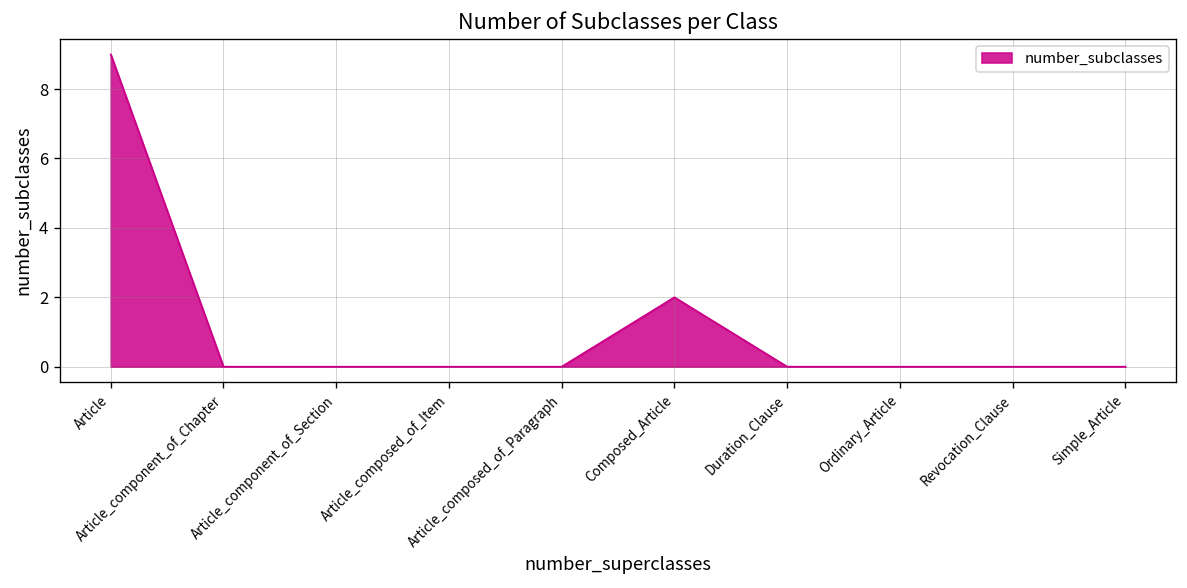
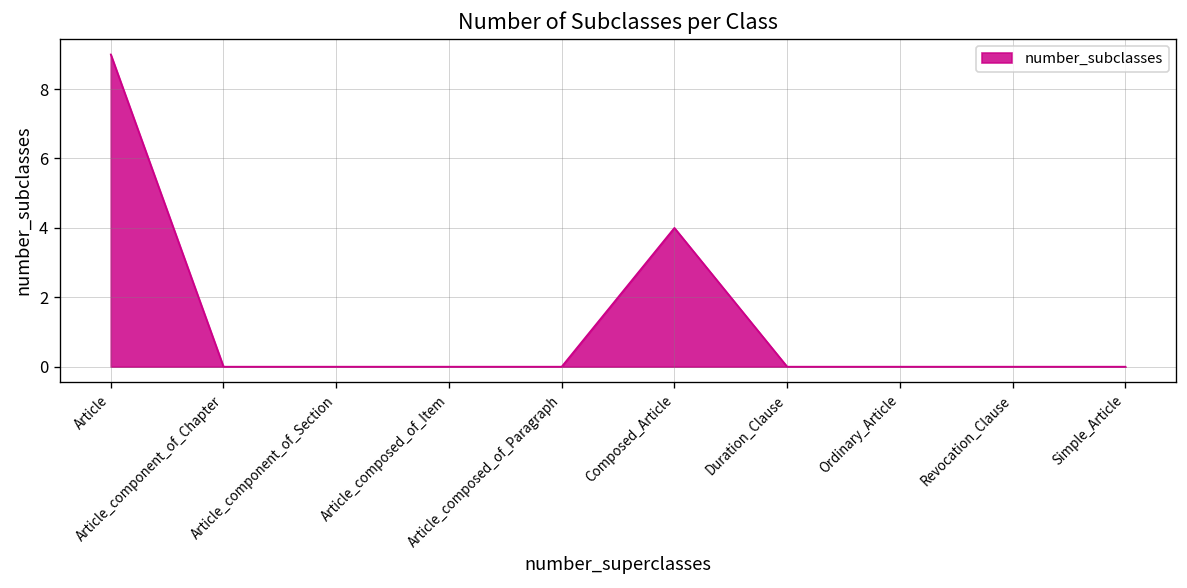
  {
    "Article": 9,
    "Article_component_of_Chapter": 0,
    "Article_component_of_Section": 0,
    "Article_composed_of_Item": 0,
    "Article_composed_of_Paragraph": 0,
-   "Composed_Article": 2,
+   "Composed_Article": 4,
    "Duration_Clause": 0,
    "Ordinary_Article": 0,
    "Revocation_Clause": 0,
    "Simple_Article": 0
  }
